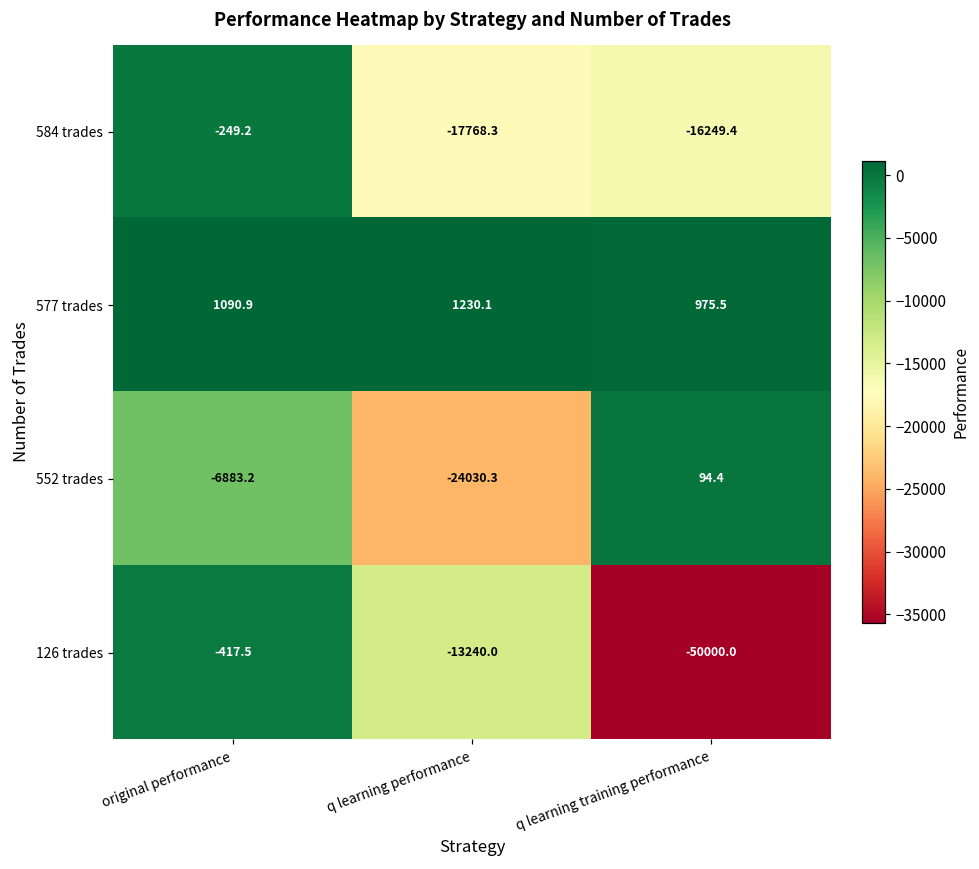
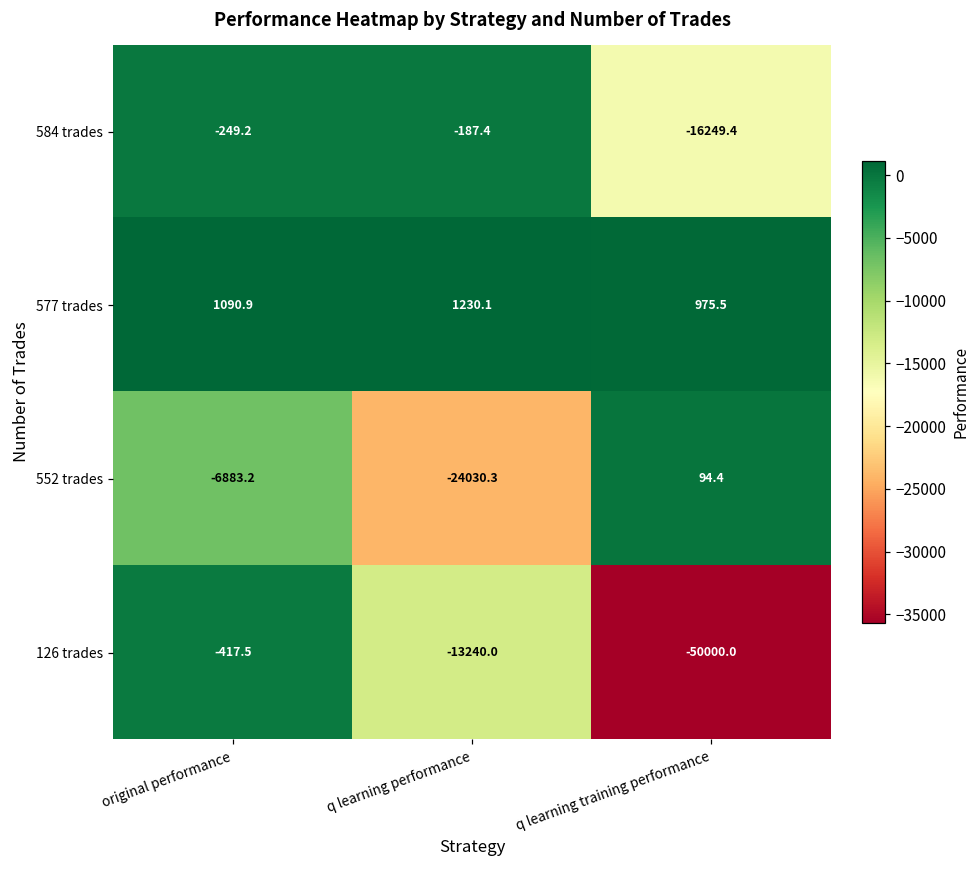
  {
    "584 trades": {
      "original performance": -249.2,
-     "q learning performance": -17768.3,
+     "q learning performance": -187.4,
      "q learning training performance": -16249.4
    },
    "577 trades": {
      "original performance": 1090.9,
      "q learning performance": 1230.1,
      "q learning training performance": 975.5
    },
    "552 trades": {
      "original performance": -6883.2,
      "q learning performance": -24030.3,
      "q learning training performance": 94.4
    },
    "126 trades": {
      "original performance": -417.5,
      "q learning performance": -13240.0,
      "q learning training performance": -50000.0
    }
  }
